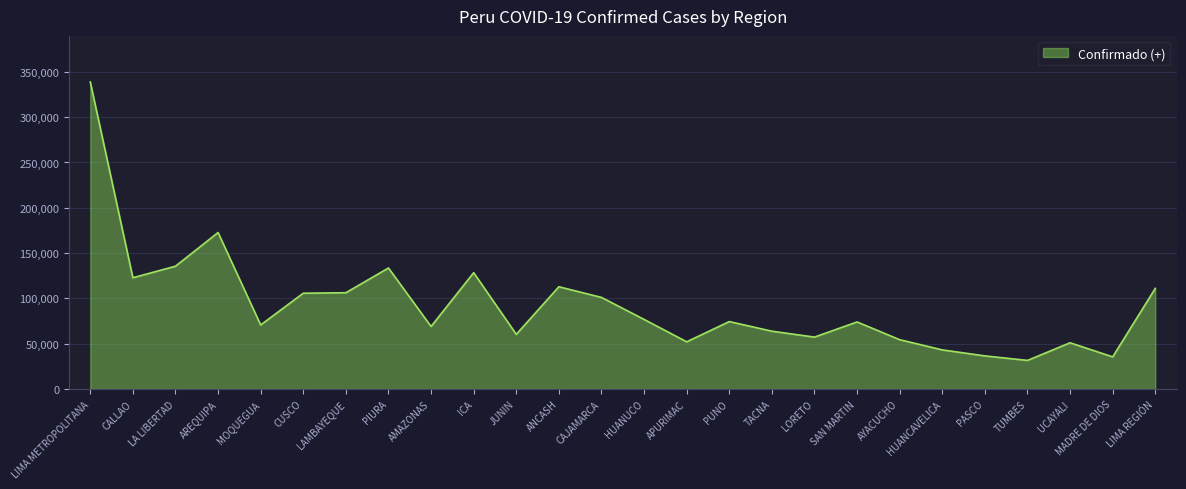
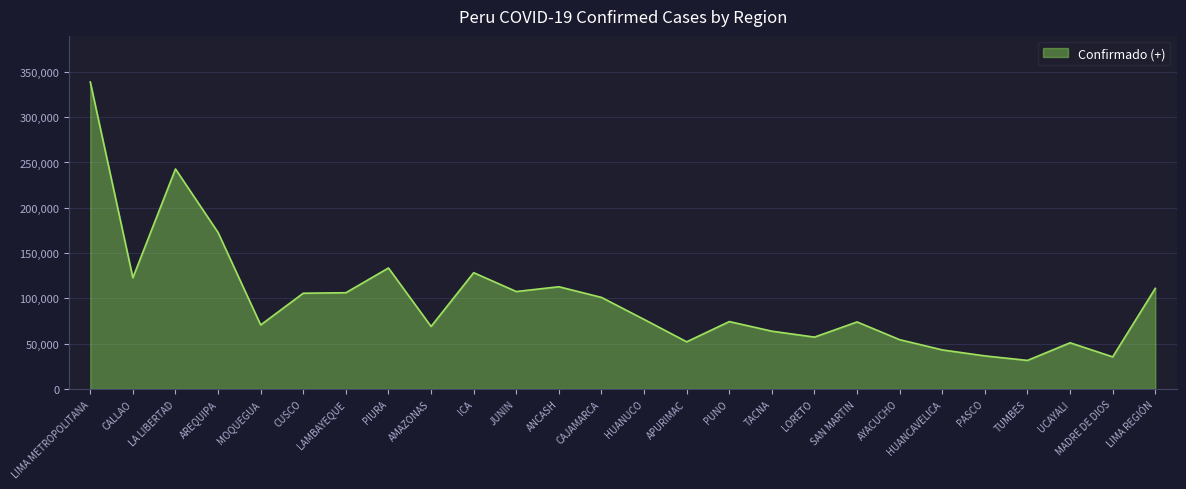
  {
    "LIMA METROPOLITANA": "340,000",
    "CALLAO": "120,000",
-   "LA LIBERTAD": "140,000",
+   "LA LIBERTAD": "240,000",
    "AREQUIPA": "170,000",
    "MOQUEGUA": "70,000",
    "CUSCO": "110,000",
    "LAMBAYEQUE": "110,000",
    "PIURA": "130,000",
    "AMAZONAS": "70,000",
    "ICA": "130,000",
-   "JUNIN": "60,000",
+   "JUNIN": "110,000",
    "ANCASH": "110,000",
    "CAJAMARCA": "100,000",
    "HUANUCO": "80,000",
    "APURIMAC": "50,000",
    "PUNO": "70,000",
    "TACNA": "60,000",
    "LORETO": "60,000",
    "SAN MARTIN": "70,000",
    "AYACUCHO": "50,000",
    "HUANCAVELICA": "40,000",
    "PASCO": "40,000",
    "TUMBES": "30,000",
    "UCAYALI": "50,000",
    "MADRE DE DIOS": "40,000",
    "LIMA REGIÓN": "110,000"
  }
